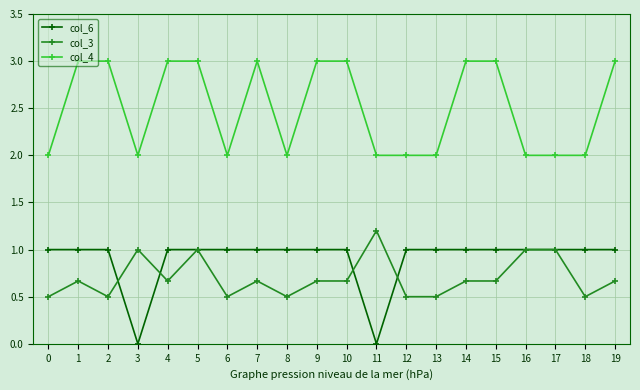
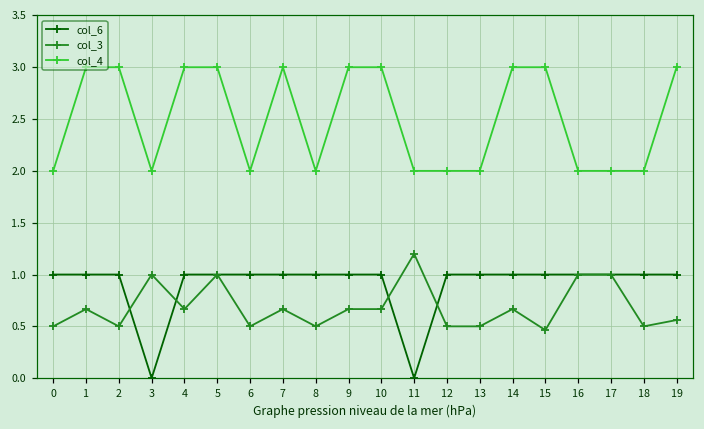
  {
    "col_6": {
      "0": 1.0,
      "1": 1.0,
      "2": 1.0,
      "3": 0.0,
      "4": 1.0,
      "6": 1.0,
      "7": 1.0,
      "8": 1.0,
      "9": 1.0,
      "10": 1.0,
      "11": 0.0,
      "12": 1.0,
      "13": 1.0,
      "14": 1.0,
      "15": 1.0,
      "18": 1.0,
      "19": 1.0
    },
    "col_3": {
      "0": 0.5,
      "1": 0.7,
      "2": 0.5,
      "3": 1.0,
      "4": 0.7,
      "6": 0.5,
      "7": 0.7,
      "8": 0.5,
      "9": 0.7,
      "10": 0.7,
      "11": 1.2,
      "12": 0.5,
      "13": 0.5,
      "14": 0.7,
-     "15": 0.7,
+     "15": 0.5,
      "18": 0.5,
-     "19": 0.7
+     "19": 0.6
    },
    "col_4": {
      "0": 2.0,
      "2": 3.0,
      "3": 2.0,
      "4": 3.0,
      "5": 3.0,
      "6": 2.0,
      "7": 3.0,
      "8": 2.0,
      "9": 3.0,
      "10": 3.0,
      "11": 2.0,
      "12": 2.0,
      "13": 2.0,
      "14": 3.0,
      "15": 3.0,
      "16": 2.0,
      "17": 2.0,
      "18": 2.0,
      "19": 3.0
    }
  }
